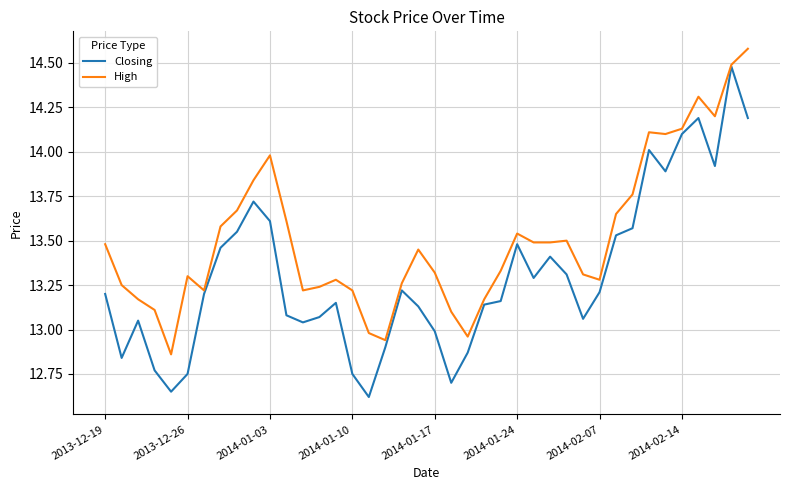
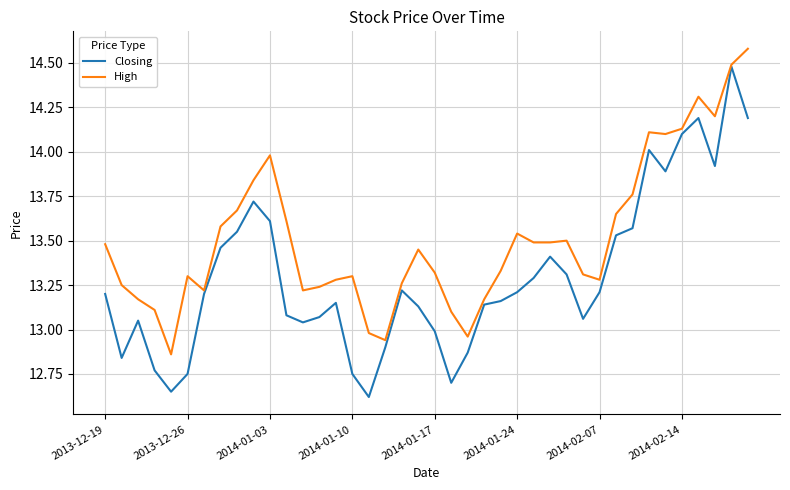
  {
    "Closing": {
      "2013-12-19": 13.20,
      "2013-12-26": 12.75,
      "2014-01-03": 13.61,
      "2014-01-10": 12.75,
      "2014-01-17": 12.99,
-     "2014-01-24": 13.48,
+     "2014-01-24": 13.21,
      "2014-02-07": 13.21,
      "2014-02-14": 14.10
    },
    "High": {
      "2013-12-19": 13.48,
      "2013-12-26": 13.30,
      "2014-01-03": 13.98,
-     "2014-01-10": 13.22,
+     "2014-01-10": 13.30,
      "2014-01-17": 13.32,
      "2014-01-24": 13.54,
      "2014-02-07": 13.28,
      "2014-02-14": 14.13
    }
  }
